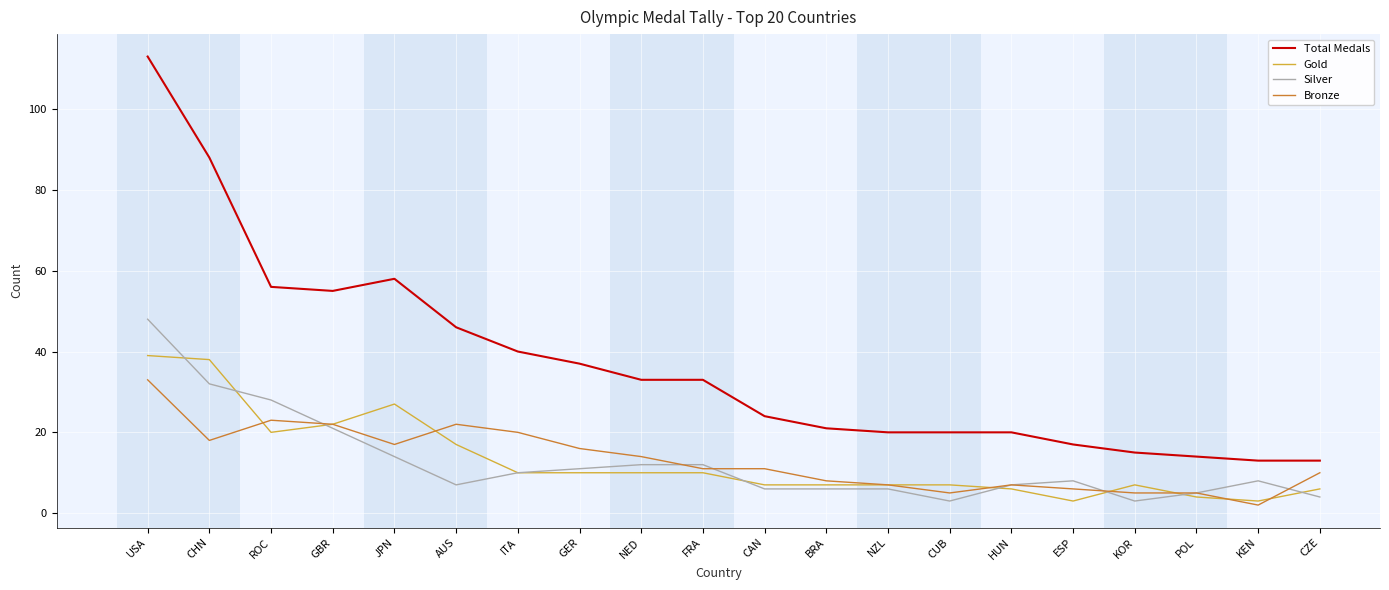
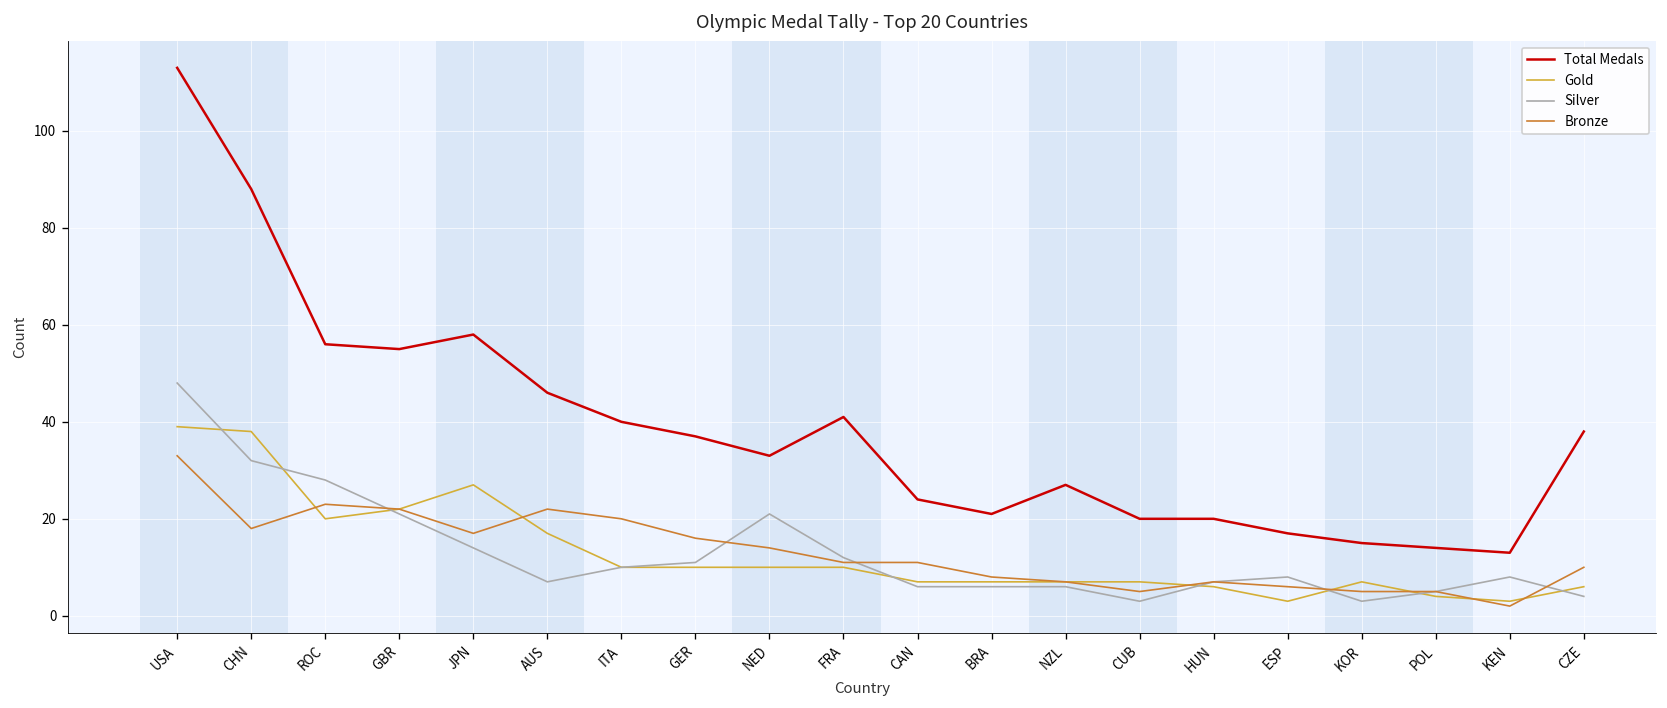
  {
    "Total Medals": {
      "USA": 113,
      "CHN": 88,
      "ROC": 56,
      "GBR": 55,
      "JPN": 58,
      "AUS": 46,
      "ITA": 40,
      "GER": 37,
      "NED": 33,
-     "FRA": 33,
+     "FRA": 41,
      "CAN": 24,
      "BRA": 21,
-     "NZL": 20,
+     "NZL": 27,
      "CUB": 20,
      "HUN": 20,
      "ESP": 17,
      "KOR": 15,
      "POL": 14,
      "KEN": 13,
-     "CZE": 13
+     "CZE": 38
    },
    "Silver": {
      "USA": 48,
      "CHN": 32,
      "ROC": 28,
      "GBR": 21,
      "JPN": 14,
      "AUS": 7,
      "GER": 11,
-     "NED": 12,
+     "NED": 21,
      "FRA": 12,
      "CAN": 6,
      "BRA": 6,
      "NZL": 6,
      "CUB": 3,
      "ESP": 8,
      "KOR": 3,
      "KEN": 8,
      "CZE": 4
    }
  }
